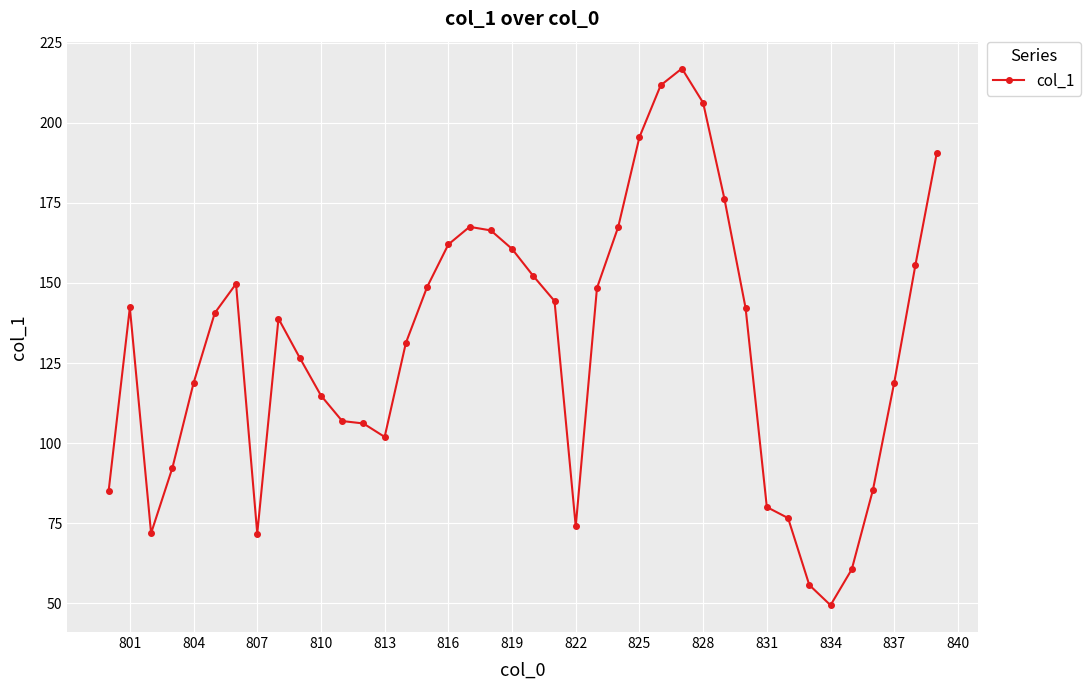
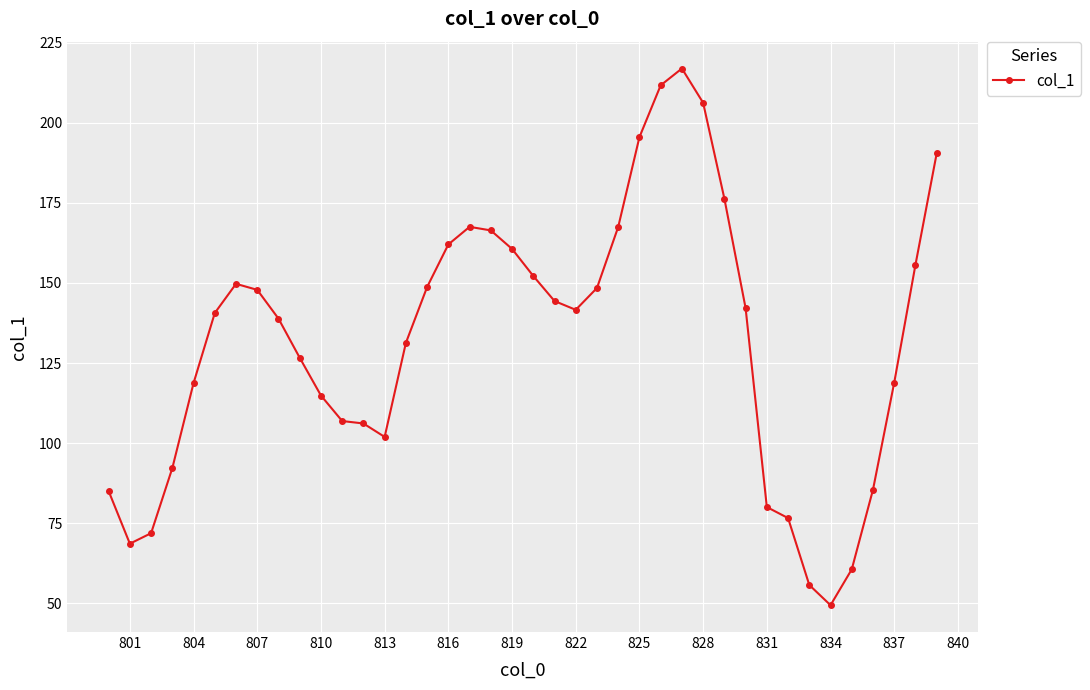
  {
-   "801": 142,
+   "801": 69,
    "804": 119,
-   "807": 72,
+   "807": 148,
    "810": 115,
    "813": 102,
    "816": 162,
    "819": 161,
-   "822": 74,
+   "822": 142,
    "825": 196,
    "828": 206,
    "831": 80,
    "834": 49,
    "837": 119
  }
